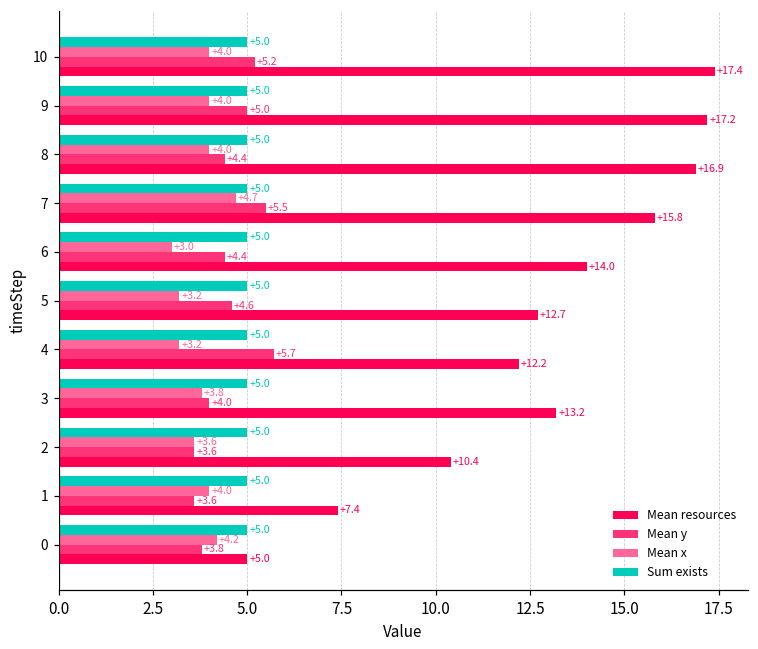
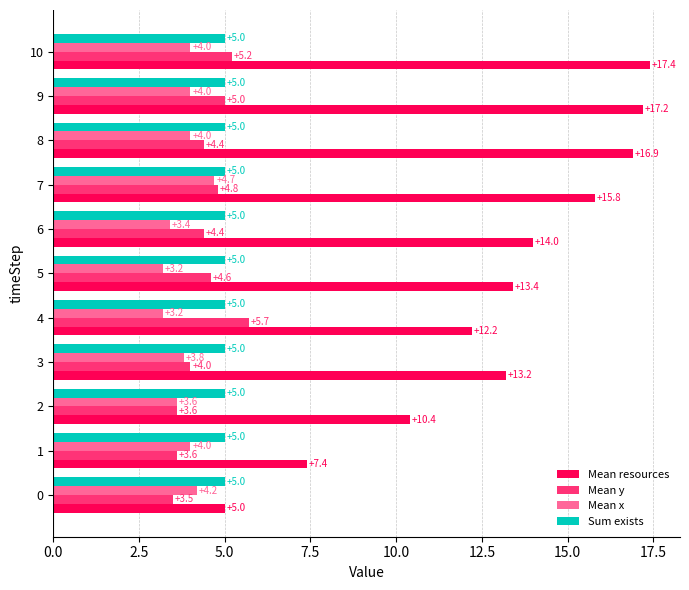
  {
    "Mean resources": {
      "10": "+17.4",
      "9": "+17.2",
      "8": "+16.9",
      "7": "+15.8",
      "6": "+14.0",
-     "5": "+12.7",
+     "5": "+13.4",
      "4": "+12.2",
      "3": "+13.2",
      "2": "+10.4",
      "1": "+7.4",
      "0": "+5.0"
    },
    "Mean y": {
      "10": "+5.2",
      "9": "+5.0",
      "8": "+4.4",
-     "7": "+5.5",
+     "7": "+4.8",
      "6": "+4.4",
      "5": "+4.6",
      "4": "+5.7",
      "3": "+4.0",
      "2": "+3.6",
      "1": "+3.6",
-     "0": "+3.8"
+     "0": "+3.5"
    },
    "Mean x": {
      "10": "+4.0",
      "9": "+4.0",
      "8": "+4.0",
      "7": "+4.7",
-     "6": "+3.0",
+     "6": "+3.4",
      "5": "+3.2",
      "4": "+3.2",
      "3": "+3.8",
      "2": "+3.6",
      "1": "+4.0",
      "0": "+4.2"
    },
    "Sum exists": {
      "10": "+5.0",
      "9": "+5.0",
      "8": "+5.0",
      "7": "+5.0",
      "6": "+5.0",
      "5": "+5.0",
      "4": "+5.0",
      "3": "+5.0",
      "2": "+5.0",
      "1": "+5.0",
      "0": "+5.0"
    }
  }
